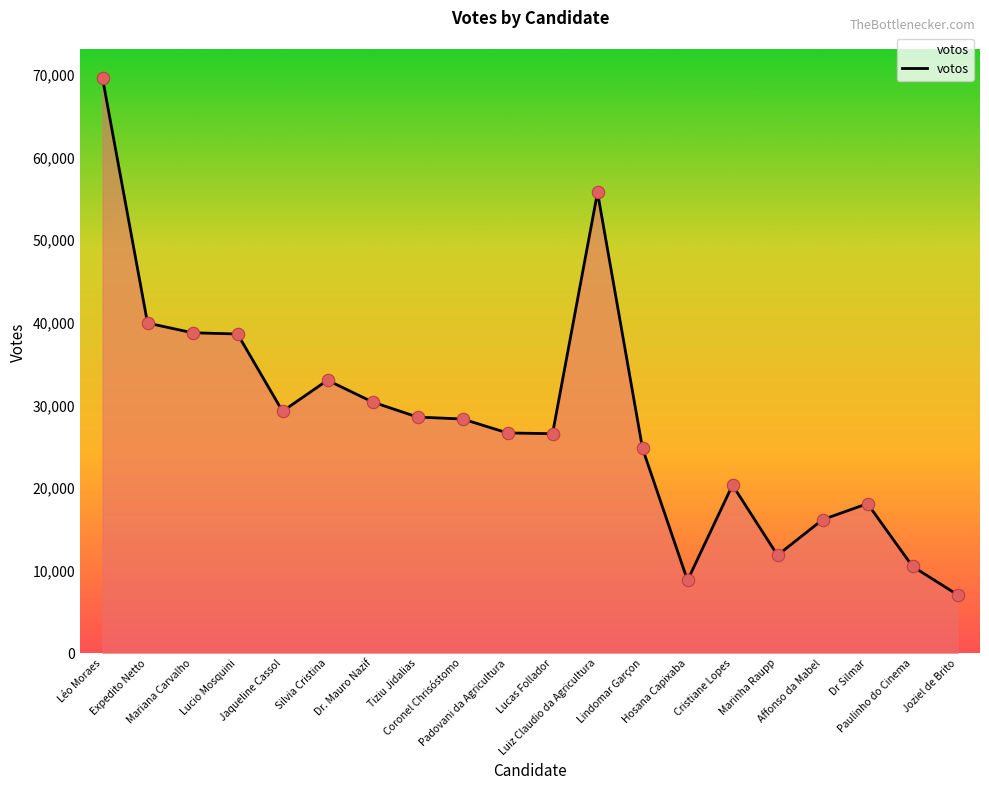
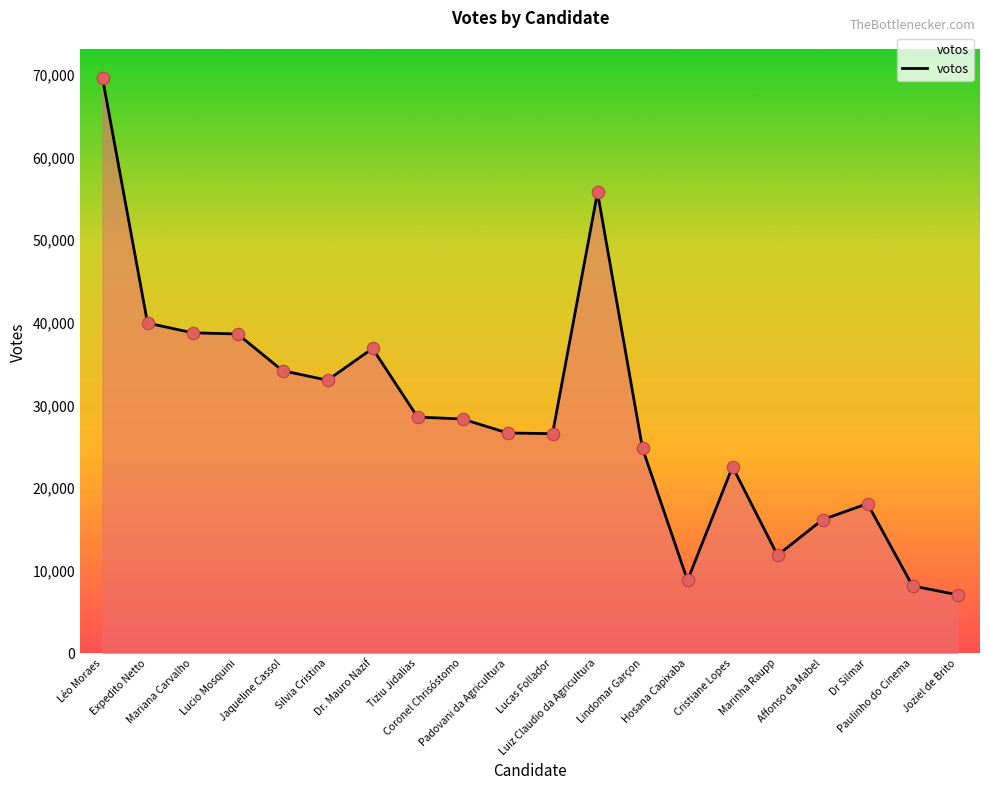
  {
    "Léo Moraes": "70,000",
    "Expedito Netto": "40,000",
    "Mariana Carvalho": "39,000",
    "Lucio Mosquini": "39,000",
-   "Jaqueline Cassol": "29,000",
+   "Jaqueline Cassol": "34,000",
    "Silvia Cristina": "33,000",
-   "Dr. Mauro Nazif": "30,000",
+   "Dr. Mauro Nazif": "37,000",
    "Tiziu Jidalias": "29,000",
    "Coronel Chrisóstomo": "28,000",
    "Padovani da Agricultura": "27,000",
    "Lucas Follador": "27,000",
    "Luiz Claudio da Agricultura": "56,000",
    "Lindomar Garçon": "25,000",
    "Hosana Capixaba": "9,000",
-   "Cristiane Lopes": "20,000",
+   "Cristiane Lopes": "23,000",
    "Marinha Raupp": "12,000",
    "Affonso da Mabel": "16,000",
    "Dr Silmar": "18,000",
-   "Paulinho do Cinema": "11,000",
+   "Paulinho do Cinema": "8,000",
    "Joziel de Brito": "7,000"
  }
